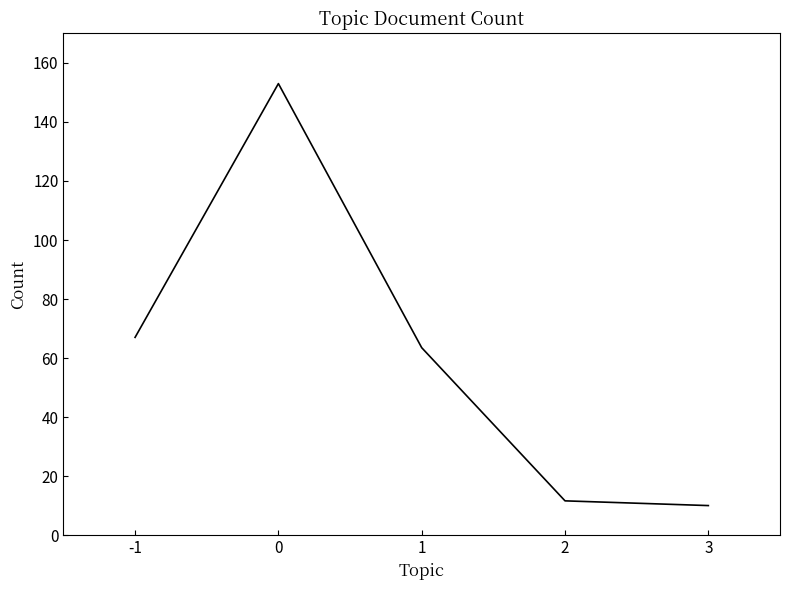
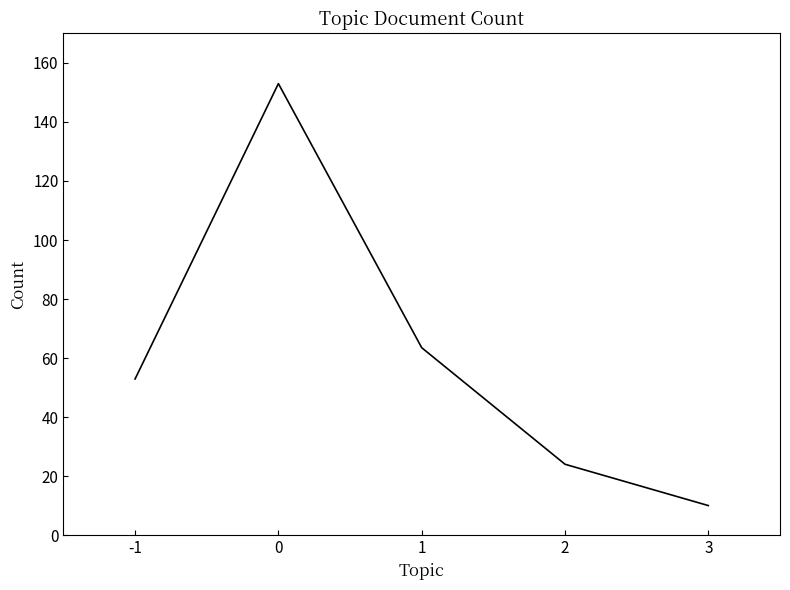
  {
-   "-1": 67,
+   "-1": 53,
    "0": 153,
    "1": 64,
-   "2": 12,
+   "2": 24,
    "3": 10
  }
